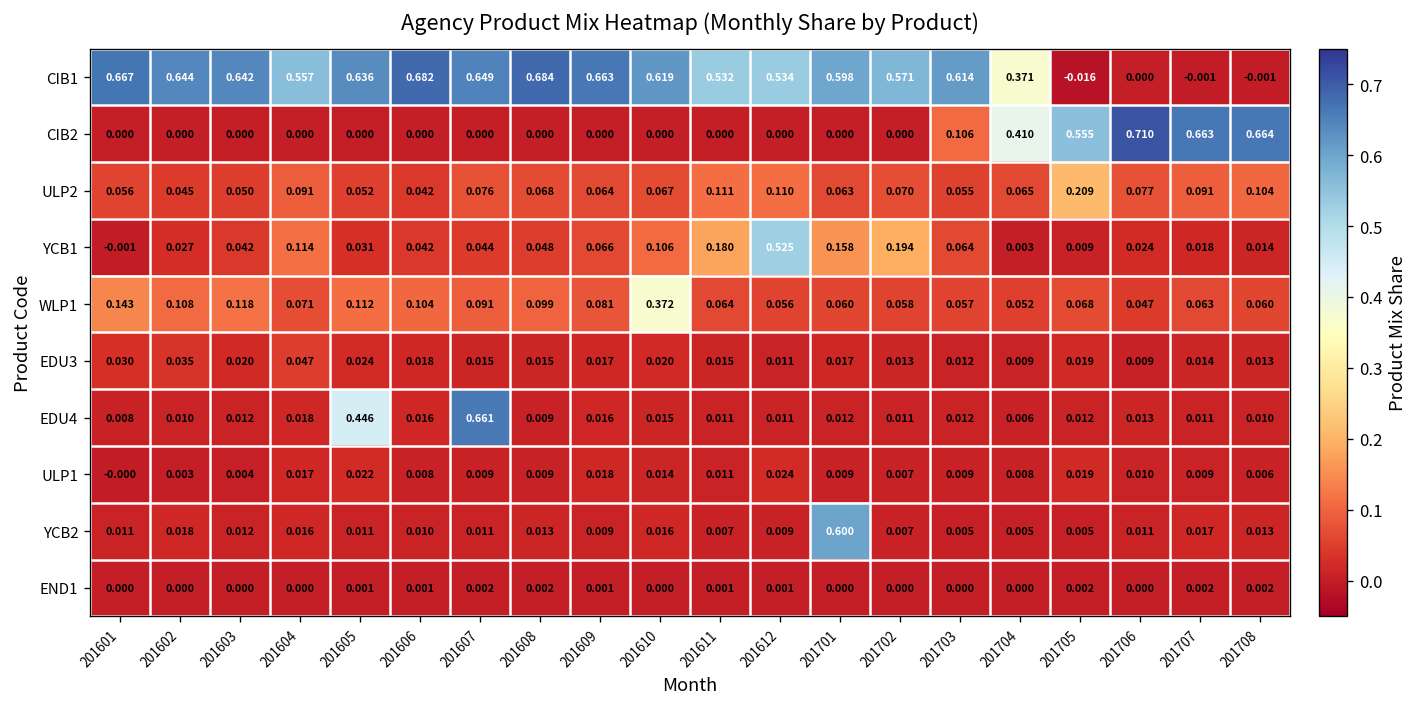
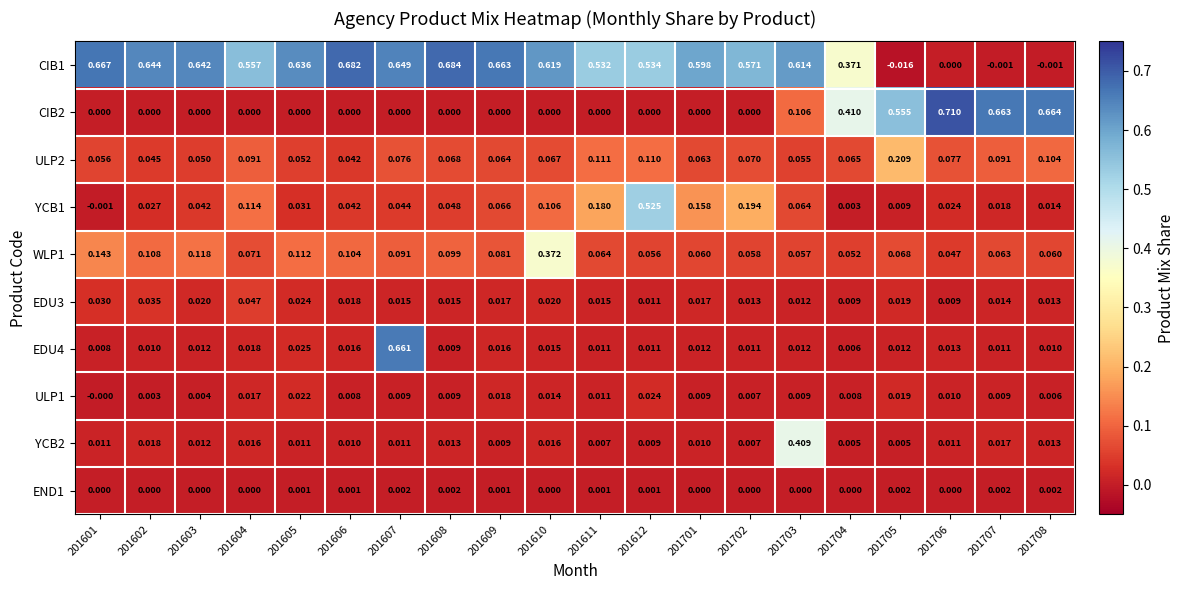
  {
    "CIB1": {
      "201601": 0.667,
      "201602": 0.644,
      "201603": 0.642,
      "201604": 0.557,
      "201605": 0.636,
      "201606": 0.682,
      "201607": 0.649,
      "201608": 0.684,
      "201609": 0.663,
      "201610": 0.619,
      "201611": 0.532,
      "201612": 0.534,
      "201701": 0.598,
      "201702": 0.571,
      "201703": 0.614,
      "201704": 0.371,
      "201705": -0.016,
      "201706": 0.000,
      "201707": -0.001,
      "201708": -0.001
    },
    "CIB2": {
      "201601": 0.000,
      "201602": 0.000,
      "201603": 0.000,
      "201604": 0.000,
      "201605": 0.000,
      "201606": 0.000,
      "201607": 0.000,
      "201608": 0.000,
      "201609": 0.000,
      "201610": 0.000,
      "201611": 0.000,
      "201612": 0.000,
      "201701": 0.000,
      "201702": 0.000,
      "201703": 0.106,
      "201704": 0.410,
      "201705": 0.555,
      "201706": 0.710,
      "201707": 0.663,
      "201708": 0.664
    },
    "ULP2": {
      "201601": 0.056,
      "201602": 0.045,
      "201603": 0.050,
      "201604": 0.091,
      "201605": 0.052,
      "201606": 0.042,
      "201607": 0.076,
      "201608": 0.068,
      "201609": 0.064,
      "201610": 0.067,
      "201611": 0.111,
      "201612": 0.110,
      "201701": 0.063,
      "201702": 0.070,
      "201703": 0.055,
      "201704": 0.065,
      "201705": 0.209,
      "201706": 0.077,
      "201707": 0.091,
      "201708": 0.104
    },
    "YCB1": {
      "201601": -0.001,
      "201602": 0.027,
      "201603": 0.042,
      "201604": 0.114,
      "201605": 0.031,
      "201606": 0.042,
      "201607": 0.044,
      "201608": 0.048,
      "201609": 0.066,
      "201610": 0.106,
      "201611": 0.180,
      "201612": 0.525,
      "201701": 0.158,
      "201702": 0.194,
      "201703": 0.064,
      "201704": 0.003,
      "201705": 0.009,
      "201706": 0.024,
      "201707": 0.018,
      "201708": 0.014
    },
    "WLP1": {
      "201601": 0.143,
      "201602": 0.108,
      "201603": 0.118,
      "201604": 0.071,
      "201605": 0.112,
      "201606": 0.104,
      "201607": 0.091,
      "201608": 0.099,
      "201609": 0.081,
      "201610": 0.372,
      "201611": 0.064,
      "201612": 0.056,
      "201701": 0.060,
      "201702": 0.058,
      "201703": 0.057,
      "201704": 0.052,
      "201705": 0.068,
      "201706": 0.047,
      "201707": 0.063,
      "201708": 0.060
    },
    "EDU3": {
      "201601": 0.030,
      "201602": 0.035,
      "201603": 0.020,
      "201604": 0.047,
      "201605": 0.024,
      "201606": 0.018,
      "201607": 0.015,
      "201608": 0.015,
      "201609": 0.017,
      "201610": 0.020,
      "201611": 0.015,
      "201612": 0.011,
      "201701": 0.017,
      "201702": 0.013,
      "201703": 0.012,
      "201704": 0.009,
      "201705": 0.019,
      "201706": 0.009,
      "201707": 0.014,
      "201708": 0.013
    },
    "EDU4": {
      "201601": 0.008,
      "201602": 0.010,
      "201603": 0.012,
      "201604": 0.018,
-     "201605": 0.446,
+     "201605": 0.025,
      "201606": 0.016,
      "201607": 0.661,
      "201608": 0.009,
      "201609": 0.016,
      "201610": 0.015,
      "201611": 0.011,
      "201612": 0.011,
      "201701": 0.012,
      "201702": 0.011,
      "201703": 0.012,
      "201704": 0.006,
      "201705": 0.012,
      "201706": 0.013,
      "201707": 0.011,
      "201708": 0.010
    },
    "ULP1": {
      "201601": -0.000,
      "201602": 0.003,
      "201603": 0.004,
      "201604": 0.017,
      "201605": 0.022,
      "201606": 0.008,
      "201607": 0.009,
      "201608": 0.009,
      "201609": 0.018,
      "201610": 0.014,
      "201611": 0.011,
      "201612": 0.024,
      "201701": 0.009,
      "201702": 0.007,
      "201703": 0.009,
      "201704": 0.008,
      "201705": 0.019,
      "201706": 0.010,
      "201707": 0.009,
      "201708": 0.006
    },
    "YCB2": {
      "201601": 0.011,
      "201602": 0.018,
      "201603": 0.012,
      "201604": 0.016,
      "201605": 0.011,
      "201606": 0.010,
      "201607": 0.011,
      "201608": 0.013,
      "201609": 0.009,
      "201610": 0.016,
      "201611": 0.007,
      "201612": 0.009,
-     "201701": 0.600,
+     "201701": 0.010,
      "201702": 0.007,
-     "201703": 0.005,
+     "201703": 0.409,
      "201704": 0.005,
      "201705": 0.005,
      "201706": 0.011,
      "201707": 0.017,
      "201708": 0.013
    },
    "END1": {
      "201601": 0.000,
      "201602": 0.000,
      "201603": 0.000,
      "201604": 0.000,
      "201605": 0.001,
      "201606": 0.001,
      "201607": 0.002,
      "201608": 0.002,
      "201609": 0.001,
      "201610": 0.000,
      "201611": 0.001,
      "201612": 0.001,
      "201701": 0.000,
      "201702": 0.000,
      "201703": 0.000,
      "201704": 0.000,
      "201705": 0.002,
      "201706": 0.000,
      "201707": 0.002,
      "201708": 0.002
    }
  }
